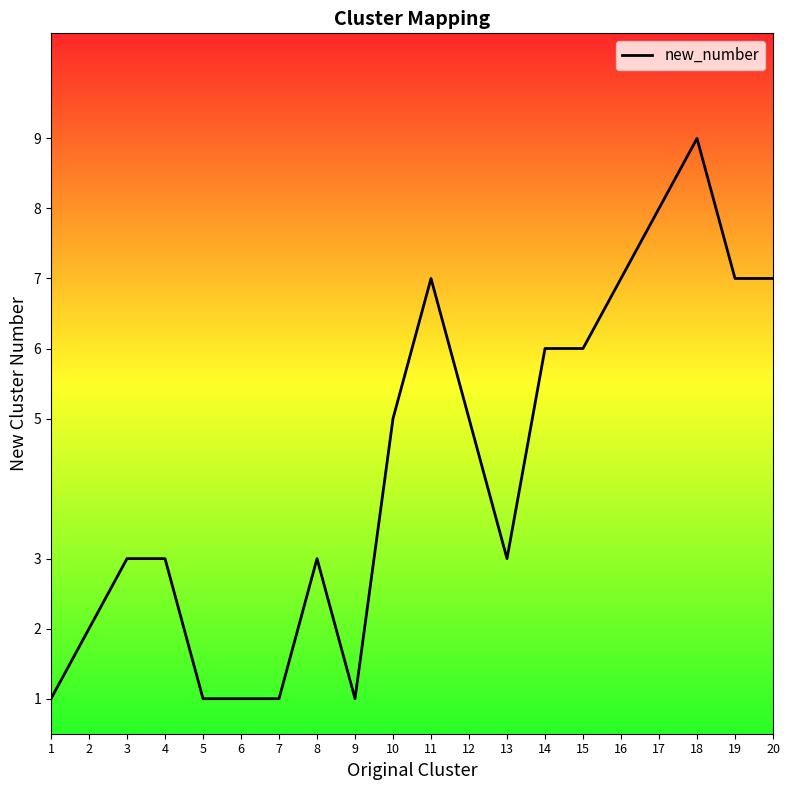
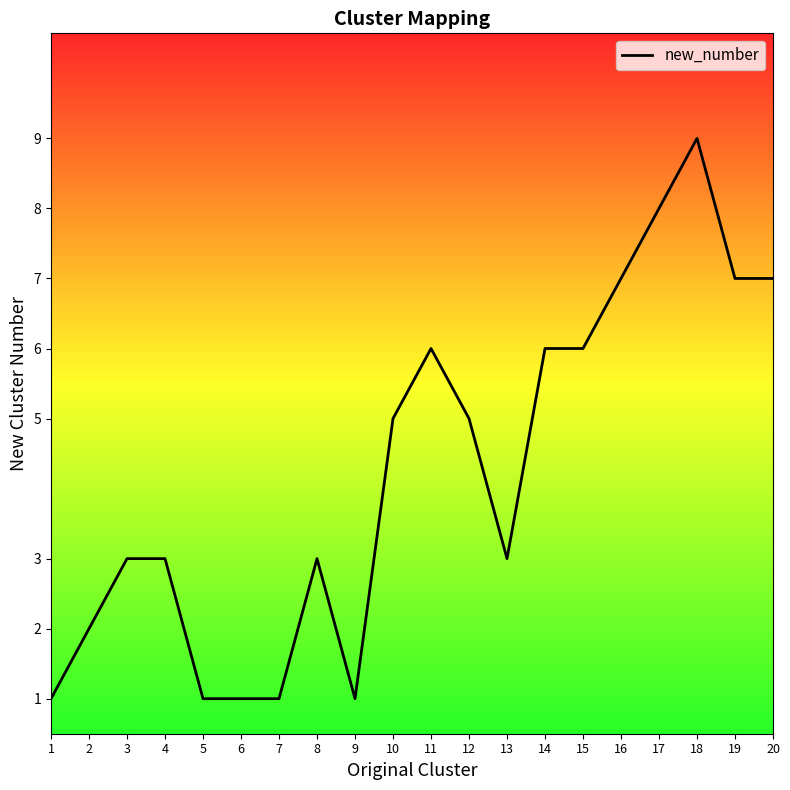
  {
    "1": 1,
    "2": 2,
    "3": 3,
    "4": 3,
    "5": 1,
    "6": 1,
    "7": 1,
    "8": 3,
    "9": 1,
    "10": 5,
-   "11": 7,
+   "11": 6,
    "12": 5,
    "13": 3,
    "14": 6,
    "15": 6,
    "16": 7,
    "17": 8,
    "18": 9,
    "19": 7,
    "20": 7
  }
